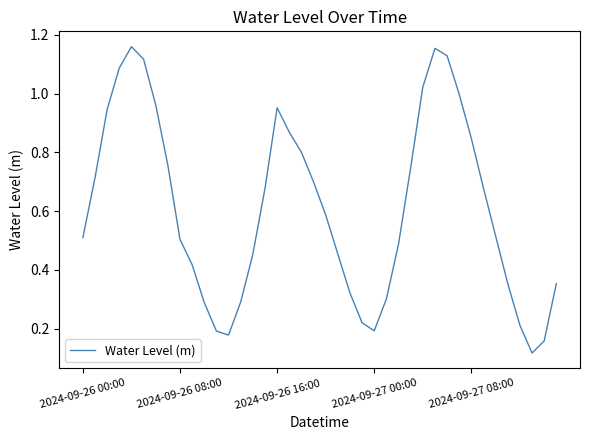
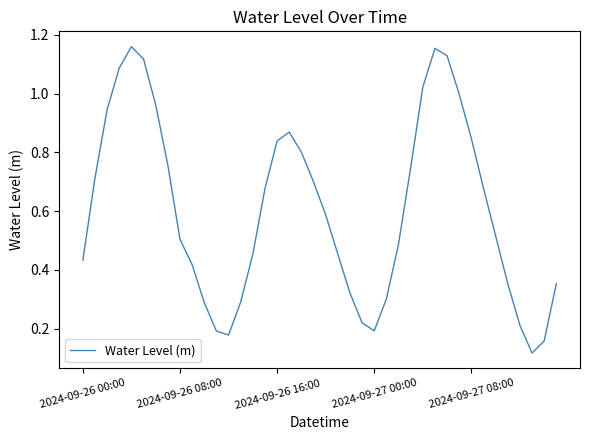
  {
-   "2024-09-26 00:00": 0.51,
+   "2024-09-26 00:00": 0.43,
    "2024-09-26 08:00": 0.50,
-   "2024-09-26 16:00": 0.95,
+   "2024-09-26 16:00": 0.84,
    "2024-09-27 00:00": 0.19,
    "2024-09-27 08:00": 0.85
  }
